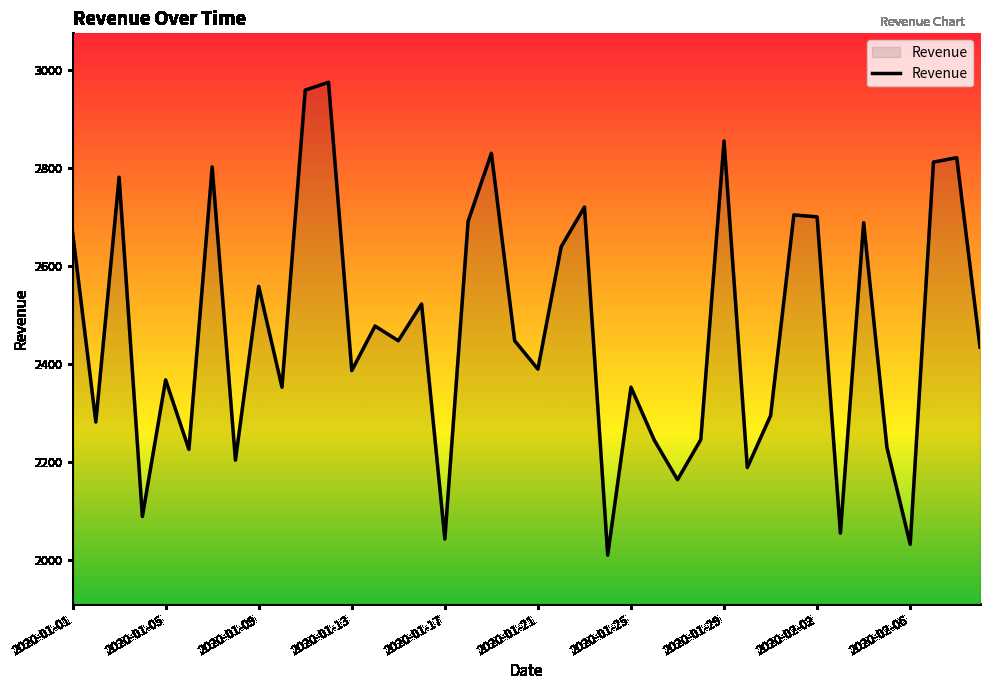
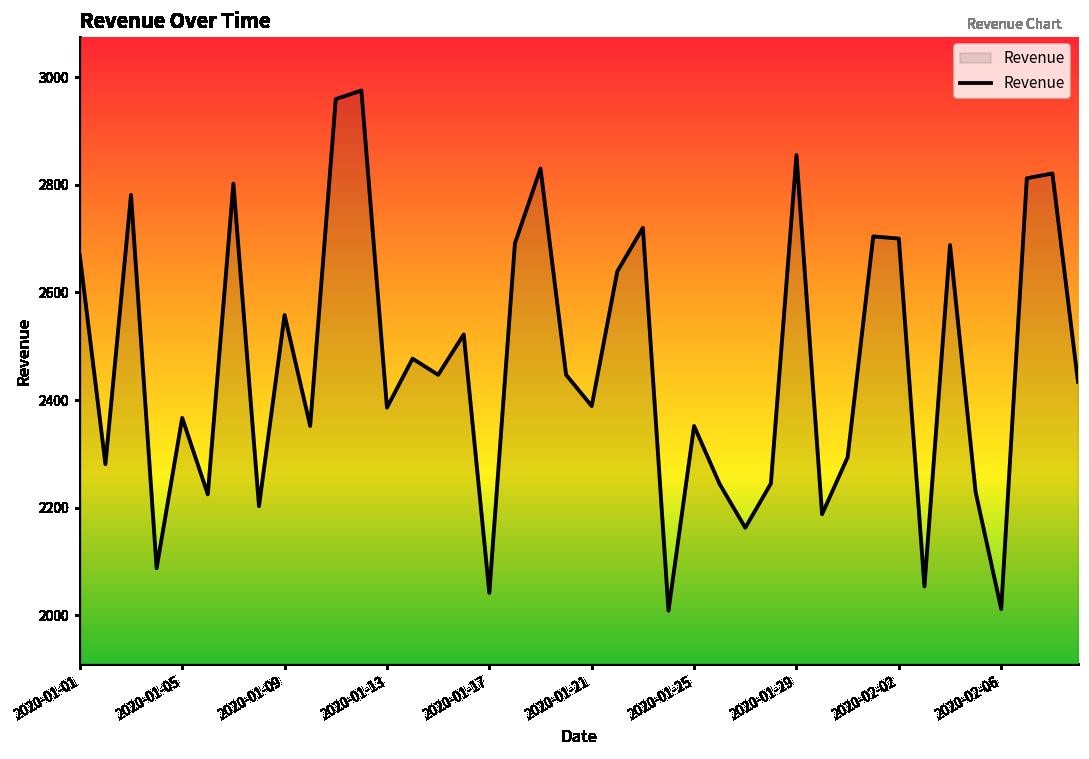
  {
    "2020-01-01": 2670,
    "2020-01-05": 2370,
    "2020-01-09": 2560,
    "2020-01-13": 2390,
    "2020-01-17": 2040,
    "2020-01-21": 2390,
    "2020-01-25": 2350,
    "2020-01-29": 2860,
    "2020-02-02": 2700,
-   "2020-02-06": 2030
+   "2020-02-06": 2010
  }
